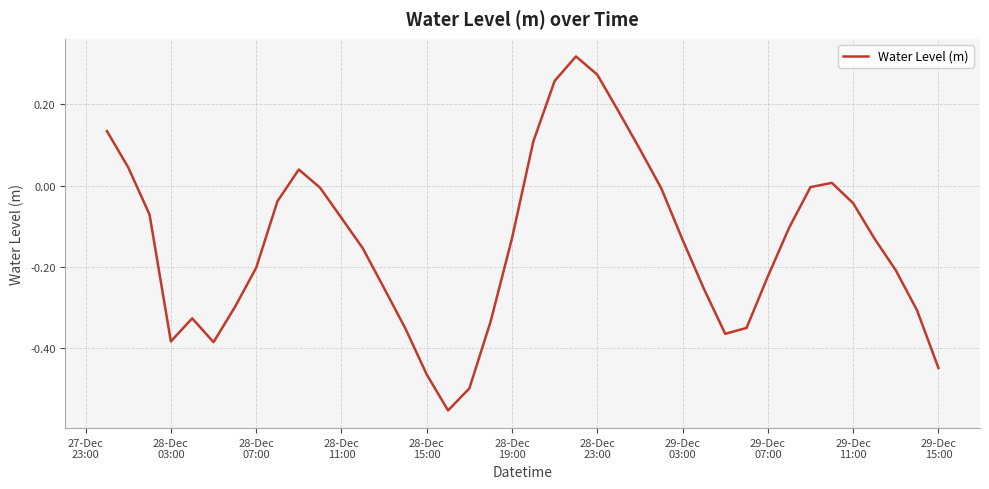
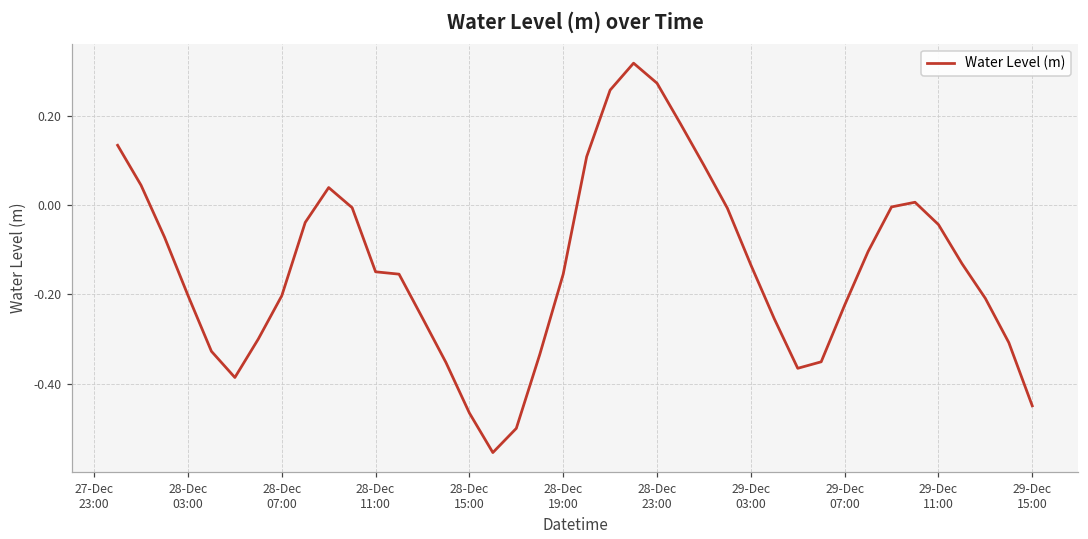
  {
-   "28-Dec 03:00": -0.38,
+   "28-Dec 03:00": -0.20,
    "28-Dec 07:00": -0.20,
-   "28-Dec 11:00": -0.08,
+   "28-Dec 11:00": -0.15,
    "28-Dec 15:00": -0.47,
-   "28-Dec 19:00": -0.13,
+   "28-Dec 19:00": -0.15,
    "28-Dec 23:00": 0.27,
    "29-Dec 03:00": -0.13,
    "29-Dec 07:00": -0.22,
    "29-Dec 11:00": -0.04,
    "29-Dec 15:00": -0.45
  }
